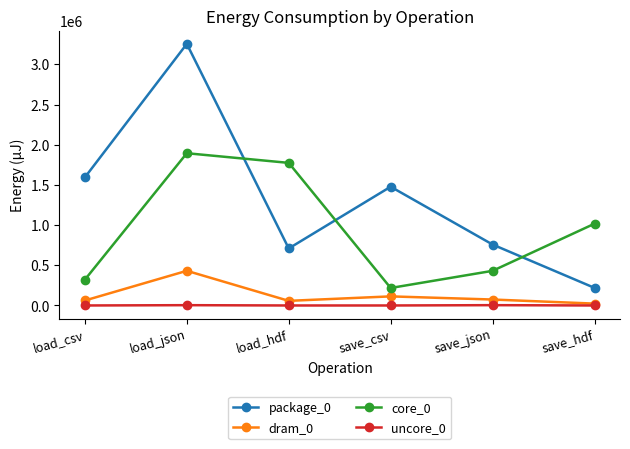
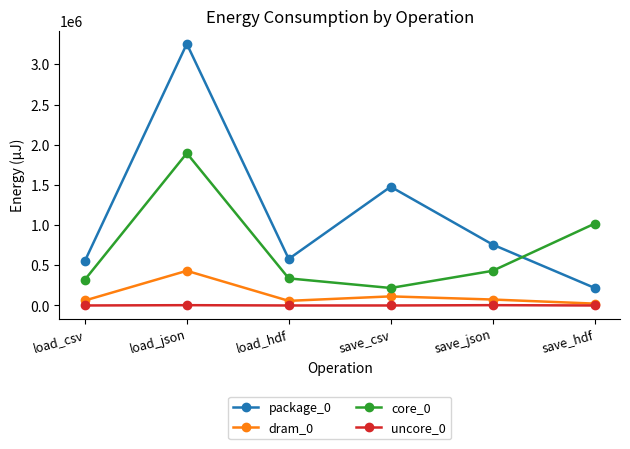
  {
    "package_0": {
-     "load_csv": 1600000,
+     "load_csv": 600000,
      "load_json": 3300000,
-     "load_hdf": 700000,
+     "load_hdf": 600000,
      "save_csv": 1500000,
      "save_json": 800000,
      "save_hdf": 200000
    },
    "dram_0": {
      "load_csv": 100000,
      "load_json": 400000,
      "load_hdf": 100000,
      "save_csv": 100000,
      "save_json": 100000
    },
    "core_0": {
      "load_csv": 300000,
      "load_json": 1900000,
-     "load_hdf": 1800000,
+     "load_hdf": 300000,
      "save_csv": 200000,
      "save_json": 400000,
      "save_hdf": 1000000
    },
    "uncore_0": {
      "load_csv": 0,
      "load_json": 0,
      "load_hdf": 0,
      "save_csv": 0,
      "save_json": 0
    }
  }
